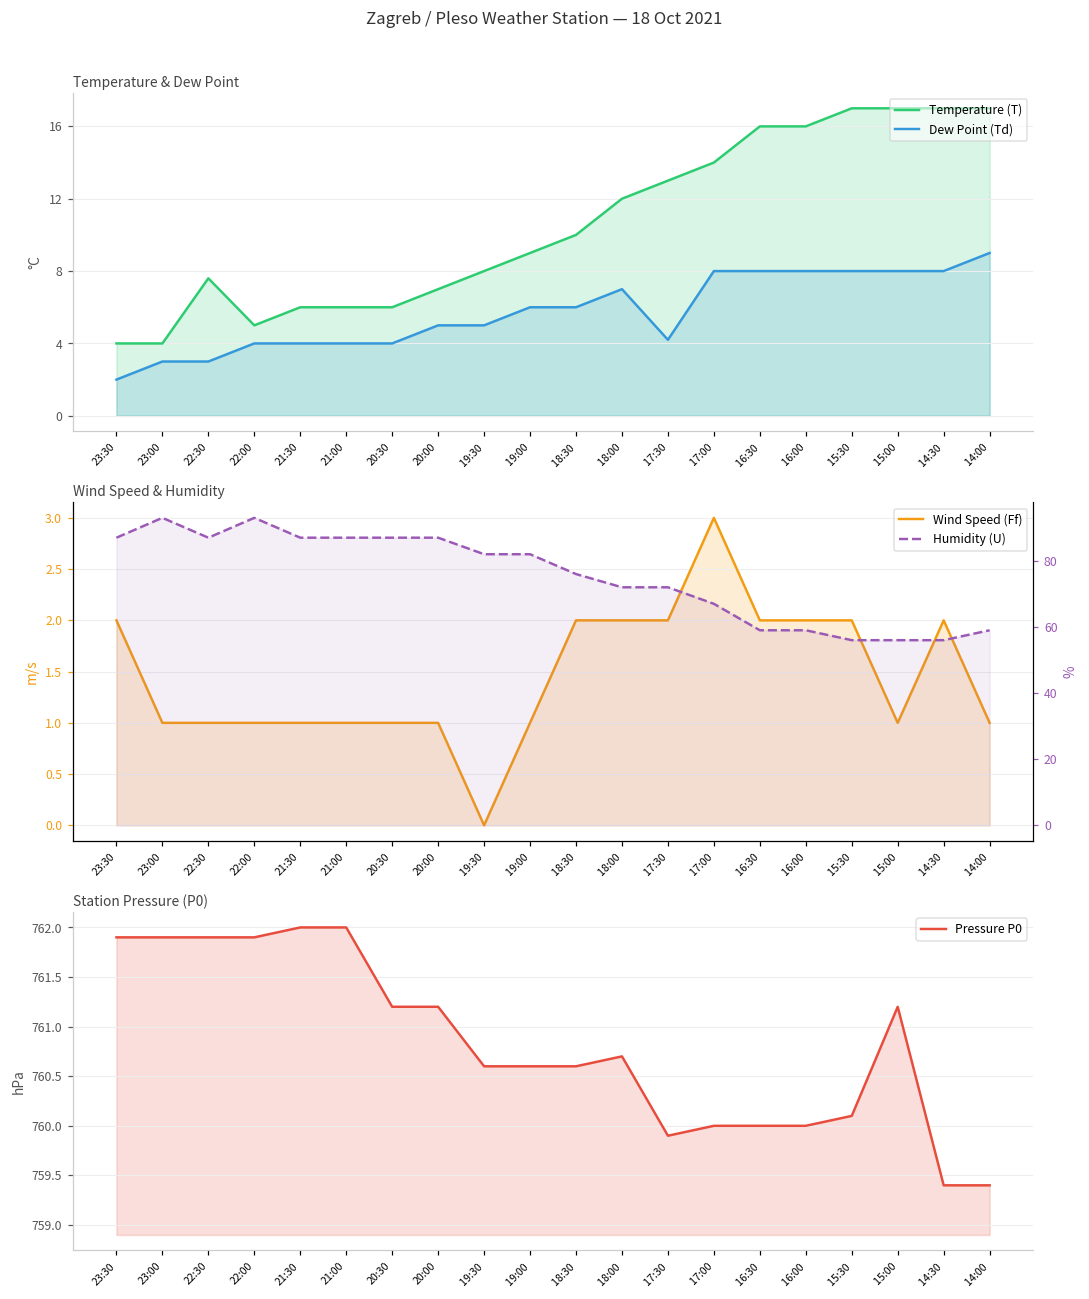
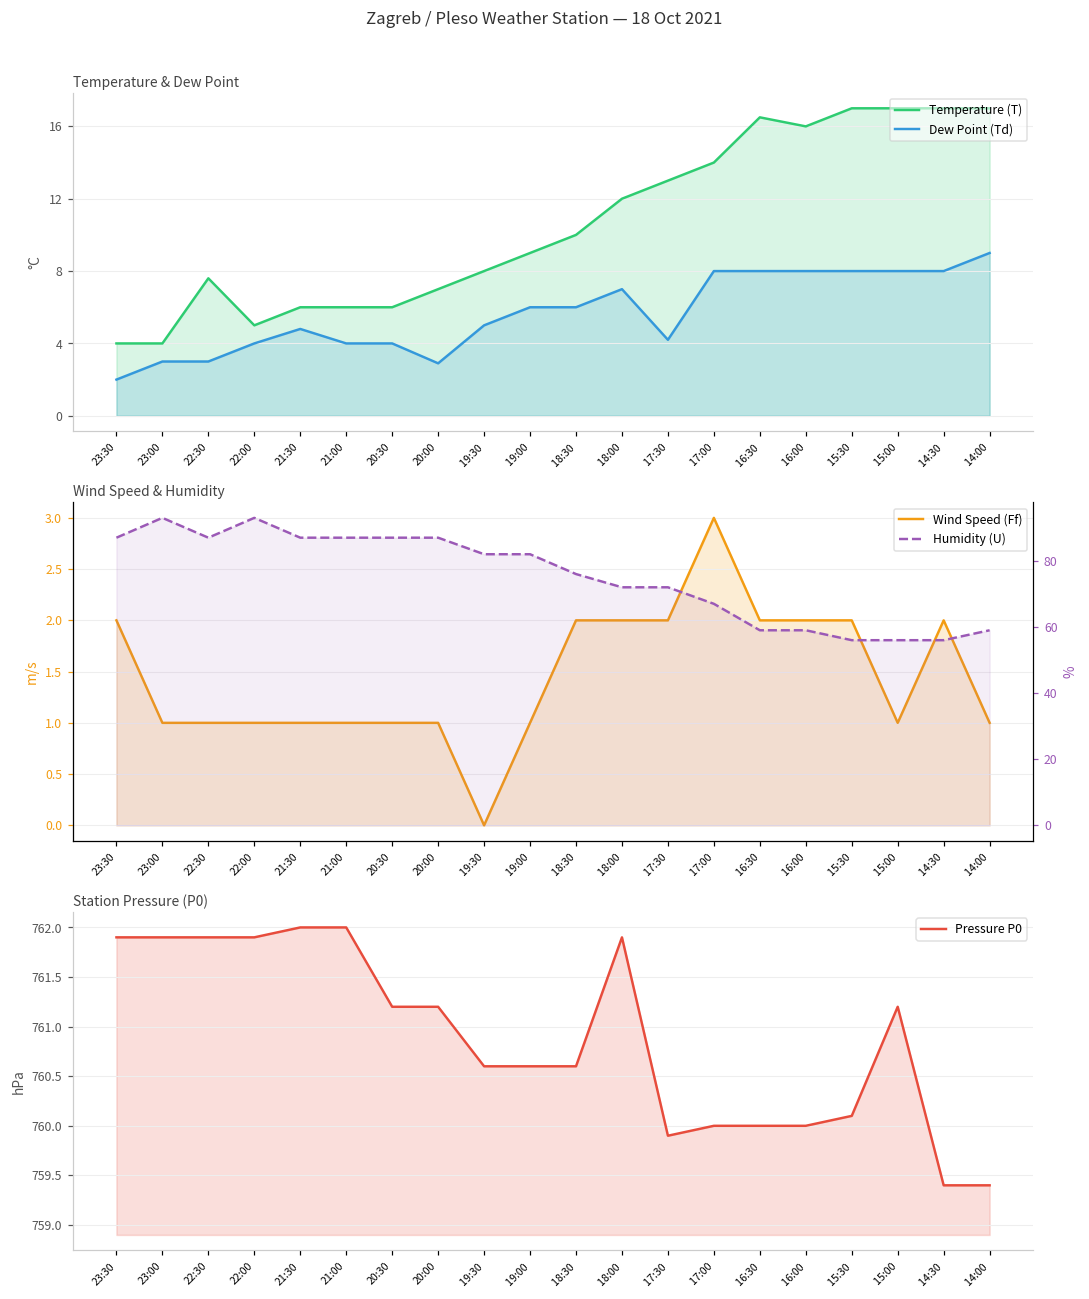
  {
    "Temperature & Dew Point": {
      "Temperature (T)": {
        "23:30": 4.0,
        "23:00": 4.0,
        "22:30": 7.6,
        "22:00": 5.0,
        "21:30": 6.0,
        "21:00": 6.0,
        "20:30": 6.0,
        "20:00": 7.0,
        "19:30": 8.0,
        "19:00": 9.0,
        "18:30": 10.0,
        "18:00": 12.0,
        "17:30": 13.0,
        "17:00": 14.0,
-       "16:30": 16.0,
+       "16:30": 16.5,
        "16:00": 16.0,
        "15:30": 17.0
      },
      "Dew Point (Td)": {
        "23:30": 2.0,
        "23:00": 3.0,
        "22:30": 3.0,
        "22:00": 4.0,
-       "21:30": 4.0,
+       "21:30": 4.8,
        "21:00": 4.0,
        "20:30": 4.0,
-       "20:00": 5.0,
+       "20:00": 2.9,
        "19:30": 5.0,
        "19:00": 6.0,
        "18:30": 6.0,
        "18:00": 7.0,
        "17:30": 4.2,
        "17:00": 8.0,
        "16:30": 8.0,
        "16:00": 8.0,
        "15:30": 8.0,
        "15:00": 8.0,
        "14:30": 8.0,
        "14:00": 9.0
      }
    },
    "Station Pressure (P0)": {
      "23:30": 761.9,
      "23:00": 761.9,
      "22:30": 761.9,
      "22:00": 761.9,
      "21:30": 762.0,
      "21:00": 762.0,
      "20:30": 761.2,
      "20:00": 761.2,
      "19:30": 760.6,
      "19:00": 760.6,
      "18:30": 760.6,
-     "18:00": 760.7,
+     "18:00": 761.9,
      "17:30": 759.9,
      "17:00": 760.0,
      "16:30": 760.0,
      "16:00": 760.0,
      "15:30": 760.1,
      "15:00": 761.2,
      "14:30": 759.4,
      "14:00": 759.4
    }
  }
